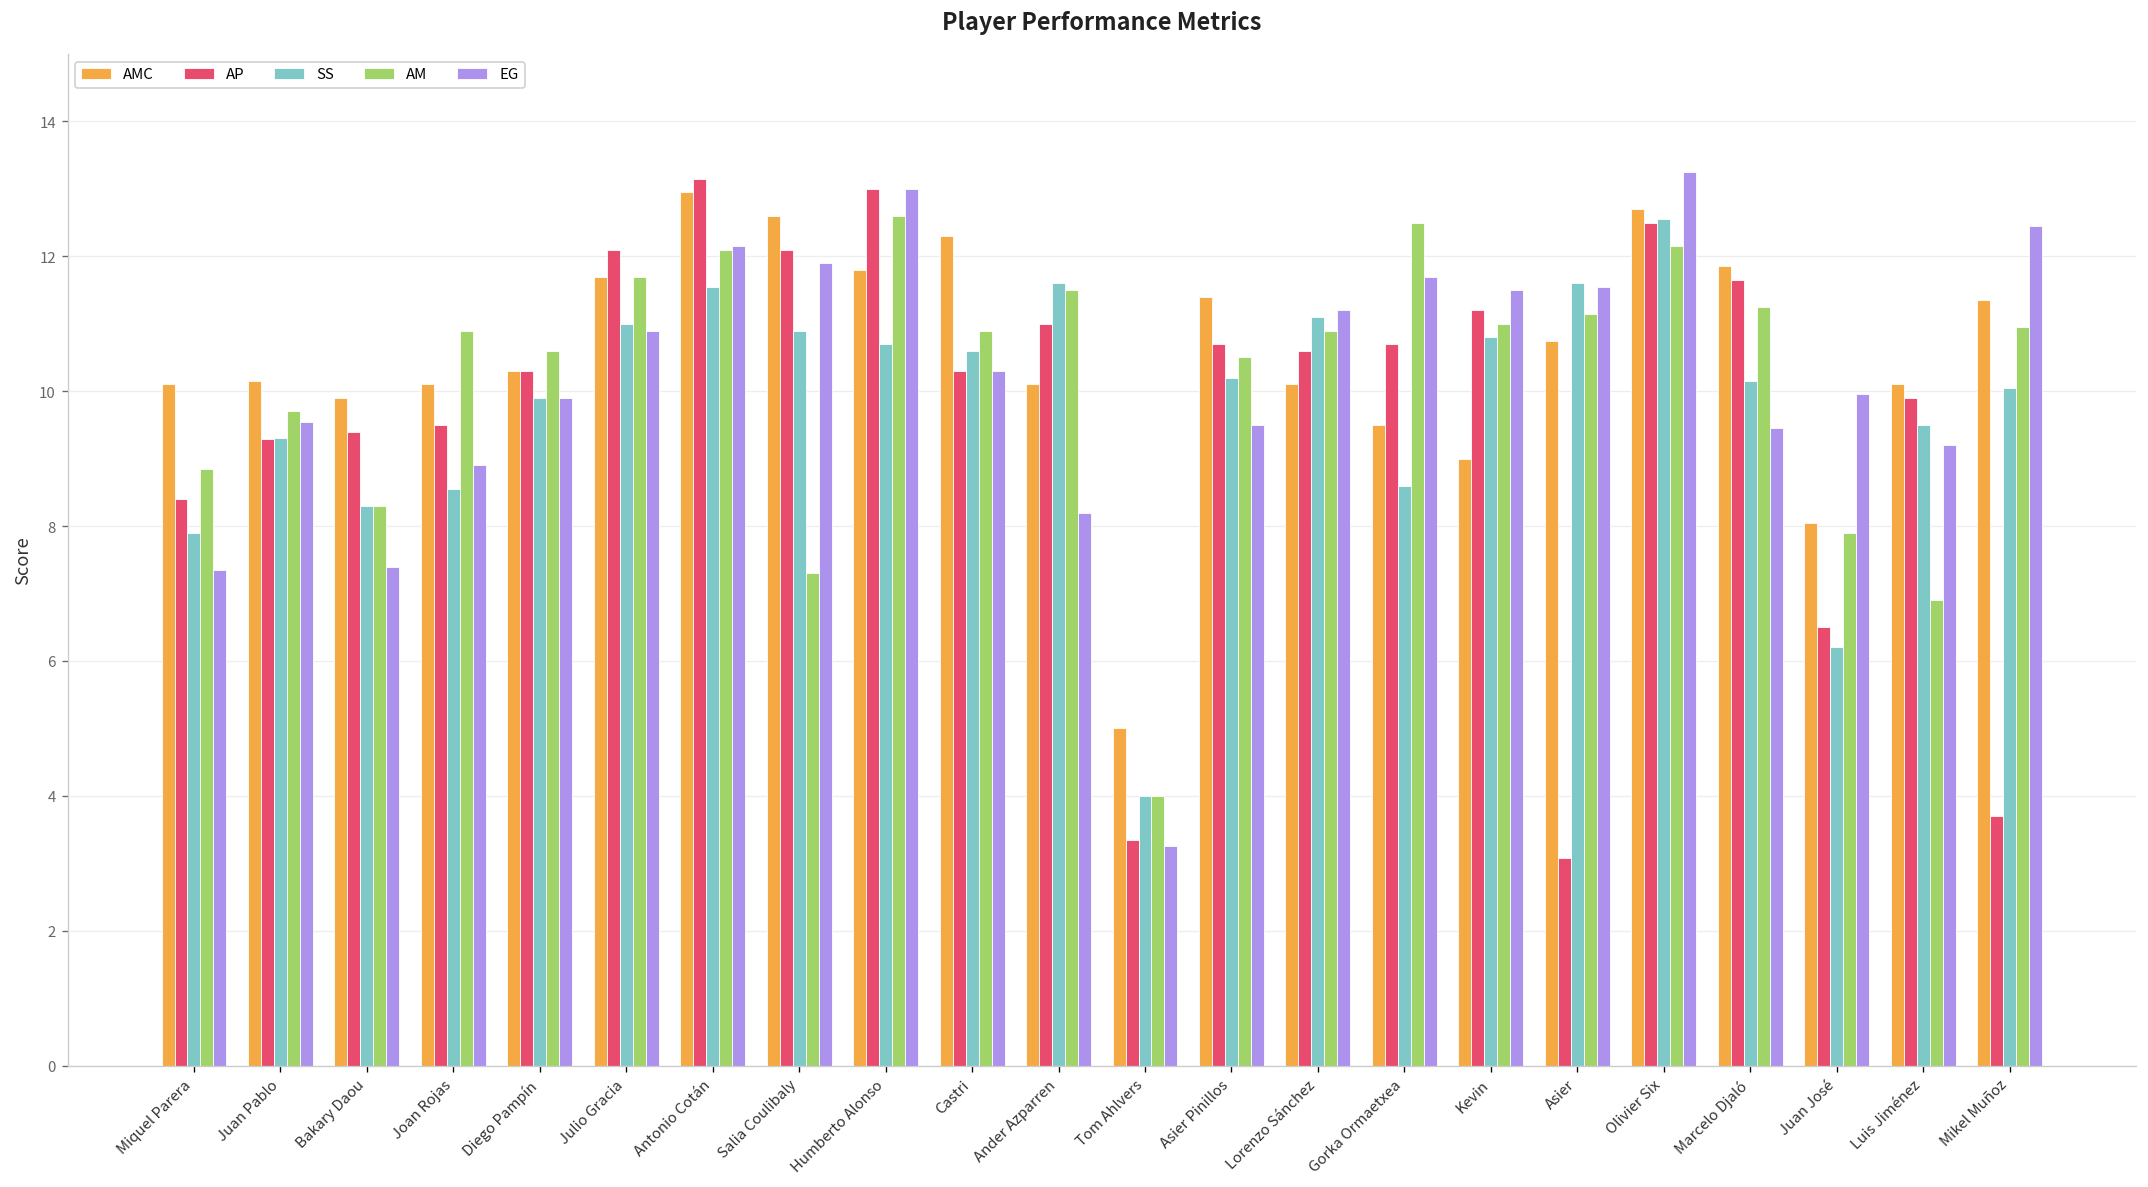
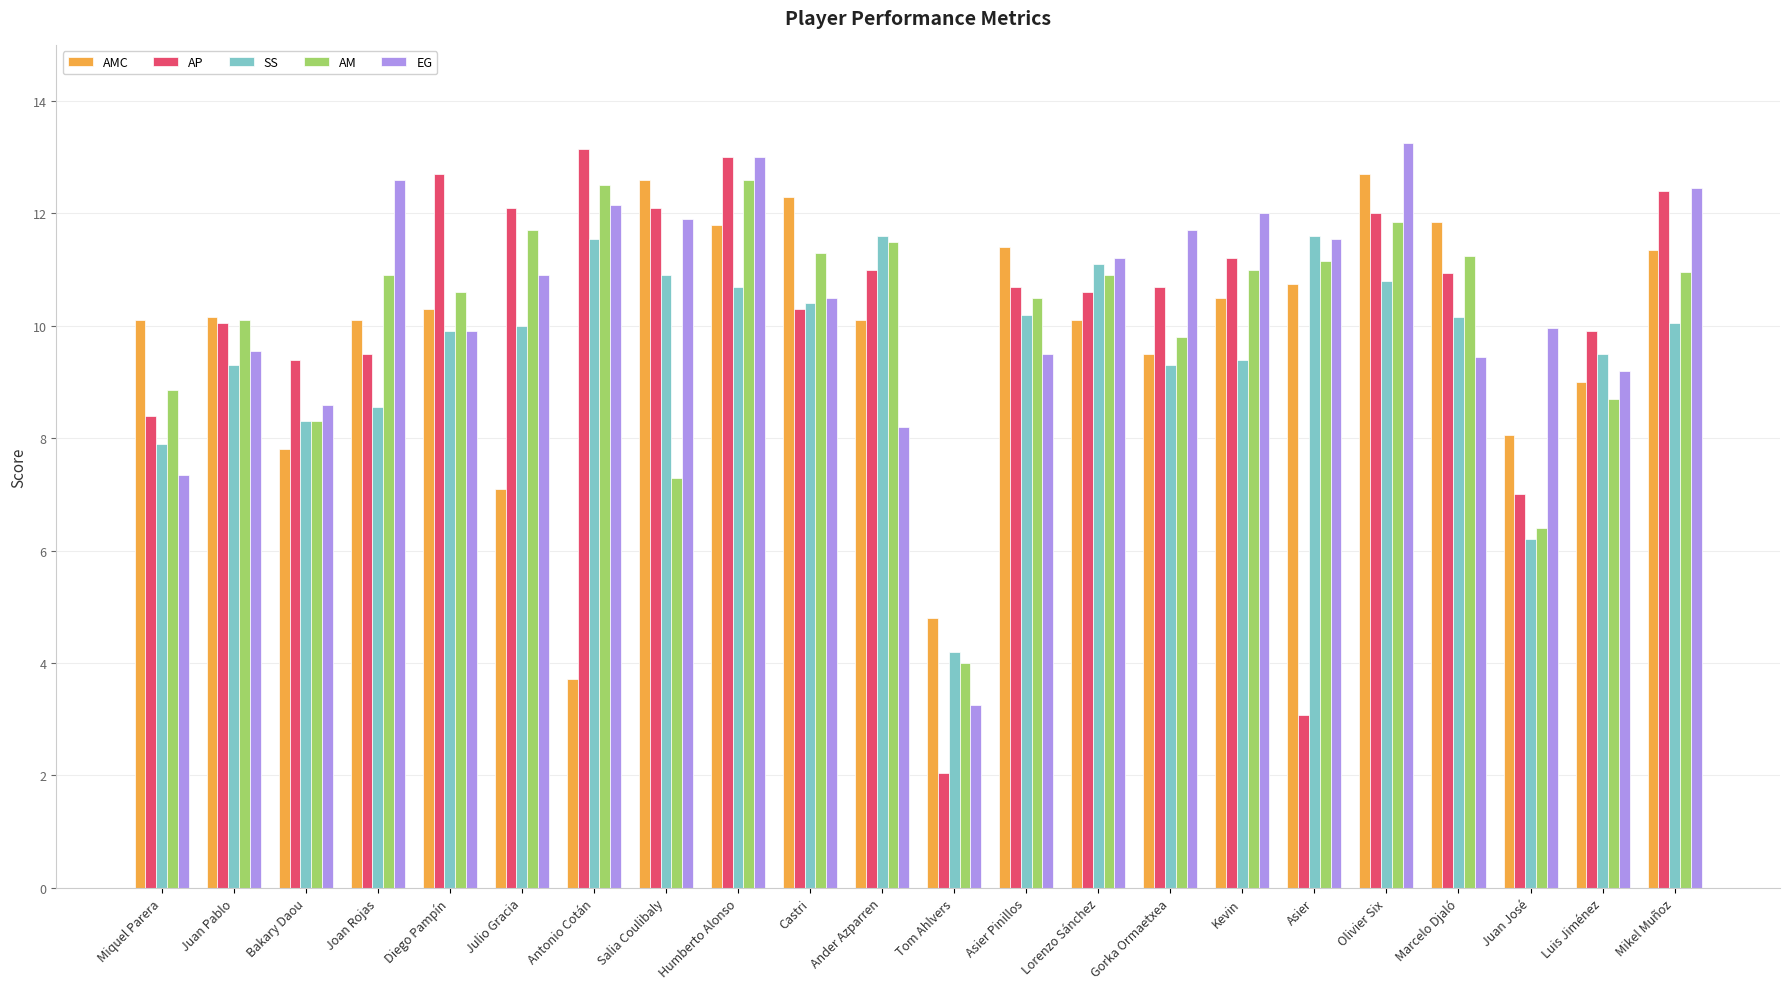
  {
    "AMC": {
      "Miquel Parera": 10.1,
      "Juan Pablo": 10.2,
-     "Bakary Daou": 9.9,
+     "Bakary Daou": 7.8,
      "Joan Rojas": 10.1,
      "Diego Pampín": 10.3,
-     "Julio Gracia": 11.7,
-     "Antonio Cotán": 13.0,
+     "Julio Gracia": 7.1,
+     "Antonio Cotán": 3.7,
      "Salia Coulibaly": 12.6,
      "Humberto Alonso": 11.8,
      "Castri": 12.3,
      "Ander Azparren": 10.1,
-     "Tom Ahlvers": 5.0,
+     "Tom Ahlvers": 4.8,
      "Asier Pinillos": 11.4,
      "Lorenzo Sánchez": 10.1,
      "Gorka Ormaetxea": 9.5,
-     "Kevin": 9.0,
+     "Kevin": 10.5,
      "Asier": 10.8,
      "Olivier Six": 12.7,
      "Marcelo Djaló": 11.9,
      "Juan José": 8.1,
-     "Luis Jiménez": 10.1,
+     "Luis Jiménez": 9.0,
      "Mikel Muñoz": 11.4
    },
    "AP": {
      "Miquel Parera": 8.4,
-     "Juan Pablo": 9.3,
+     "Juan Pablo": 10.1,
      "Bakary Daou": 9.4,
      "Joan Rojas": 9.5,
-     "Diego Pampín": 10.3,
+     "Diego Pampín": 12.7,
      "Julio Gracia": 12.1,
      "Antonio Cotán": 13.2,
      "Salia Coulibaly": 12.1,
      "Humberto Alonso": 13.0,
      "Castri": 10.3,
      "Ander Azparren": 11.0,
-     "Tom Ahlvers": 3.4,
+     "Tom Ahlvers": 2.1,
      "Asier Pinillos": 10.7,
      "Lorenzo Sánchez": 10.6,
      "Gorka Ormaetxea": 10.7,
      "Kevin": 11.2,
      "Asier": 3.1,
-     "Olivier Six": 12.5,
-     "Marcelo Djaló": 11.7,
-     "Juan José": 6.5,
+     "Olivier Six": 12.0,
+     "Marcelo Djaló": 10.9,
+     "Juan José": 7.0,
      "Luis Jiménez": 9.9,
-     "Mikel Muñoz": 3.7
+     "Mikel Muñoz": 12.4
    },
    "SS": {
      "Miquel Parera": 7.9,
      "Juan Pablo": 9.3,
      "Bakary Daou": 8.3,
      "Joan Rojas": 8.6,
      "Diego Pampín": 9.9,
-     "Julio Gracia": 11,
+     "Julio Gracia": 10,
      "Antonio Cotán": 11.6,
      "Salia Coulibaly": 10.9,
      "Humberto Alonso": 10.7,
-     "Castri": 10.6,
+     "Castri": 10.4,
      "Ander Azparren": 11.6,
-     "Tom Ahlvers": 4.0,
+     "Tom Ahlvers": 4.2,
      "Asier Pinillos": 10.2,
      "Lorenzo Sánchez": 11.1,
-     "Gorka Ormaetxea": 8.6,
-     "Kevin": 10.8,
+     "Gorka Ormaetxea": 9.3,
+     "Kevin": 9.4,
      "Asier": 11.6,
-     "Olivier Six": 12.6,
+     "Olivier Six": 10.8,
      "Marcelo Djaló": 10.2,
      "Juan José": 6.2,
      "Luis Jiménez": 9.5,
      "Mikel Muñoz": 10.1
    },
    "AM": {
      "Miquel Parera": 8.9,
-     "Juan Pablo": 9.7,
+     "Juan Pablo": 10.1,
      "Bakary Daou": 8.3,
      "Joan Rojas": 10.9,
      "Diego Pampín": 10.6,
      "Julio Gracia": 11.7,
-     "Antonio Cotán": 12.1,
+     "Antonio Cotán": 12.5,
      "Salia Coulibaly": 7.3,
      "Humberto Alonso": 12.6,
-     "Castri": 10.9,
+     "Castri": 11.3,
      "Ander Azparren": 11.5,
      "Tom Ahlvers": 4.0,
      "Asier Pinillos": 10.5,
      "Lorenzo Sánchez": 10.9,
-     "Gorka Ormaetxea": 12.5,
+     "Gorka Ormaetxea": 9.8,
      "Kevin": 11.0,
      "Asier": 11.2,
-     "Olivier Six": 12.2,
+     "Olivier Six": 11.9,
      "Marcelo Djaló": 11.3,
-     "Juan José": 7.9,
-     "Luis Jiménez": 6.9,
+     "Juan José": 6.4,
+     "Luis Jiménez": 8.7,
      "Mikel Muñoz": 11.0
    },
    "EG": {
      "Miquel Parera": 7.4,
      "Juan Pablo": 9.6,
-     "Bakary Daou": 7.4,
-     "Joan Rojas": 8.9,
+     "Bakary Daou": 8.6,
+     "Joan Rojas": 12.6,
      "Diego Pampín": 9.9,
      "Julio Gracia": 10.9,
      "Antonio Cotán": 12.2,
      "Salia Coulibaly": 11.9,
      "Humberto Alonso": 13.0,
-     "Castri": 10.3,
+     "Castri": 10.5,
      "Ander Azparren": 8.2,
      "Tom Ahlvers": 3.3,
      "Asier Pinillos": 9.5,
      "Lorenzo Sánchez": 11.2,
      "Gorka Ormaetxea": 11.7,
-     "Kevin": 11.5,
+     "Kevin": 12.0,
      "Asier": 11.6,
      "Olivier Six": 13.3,
      "Marcelo Djaló": 9.5,
      "Juan José": 10.0,
      "Luis Jiménez": 9.2,
      "Mikel Muñoz": 12.5
    }
  }
